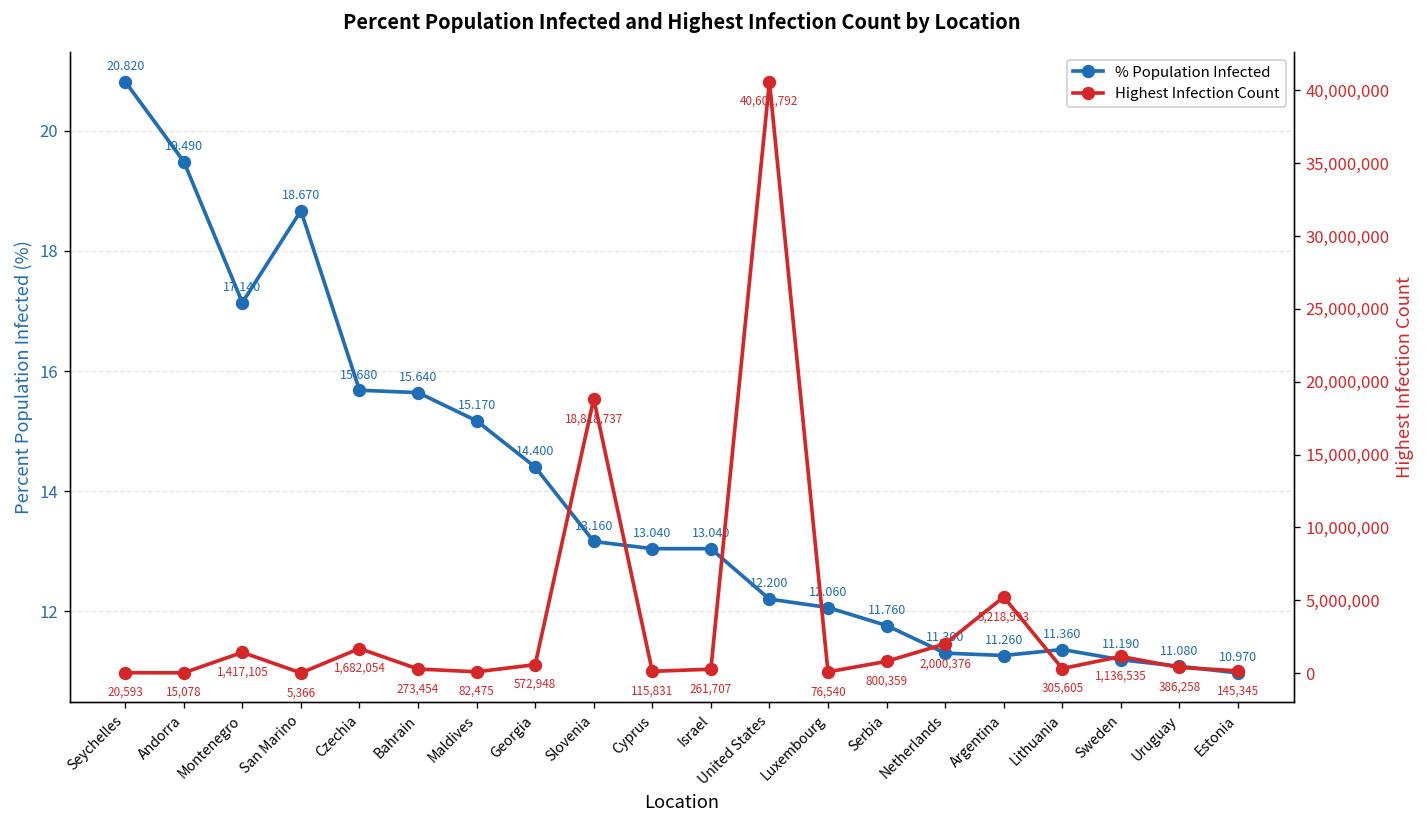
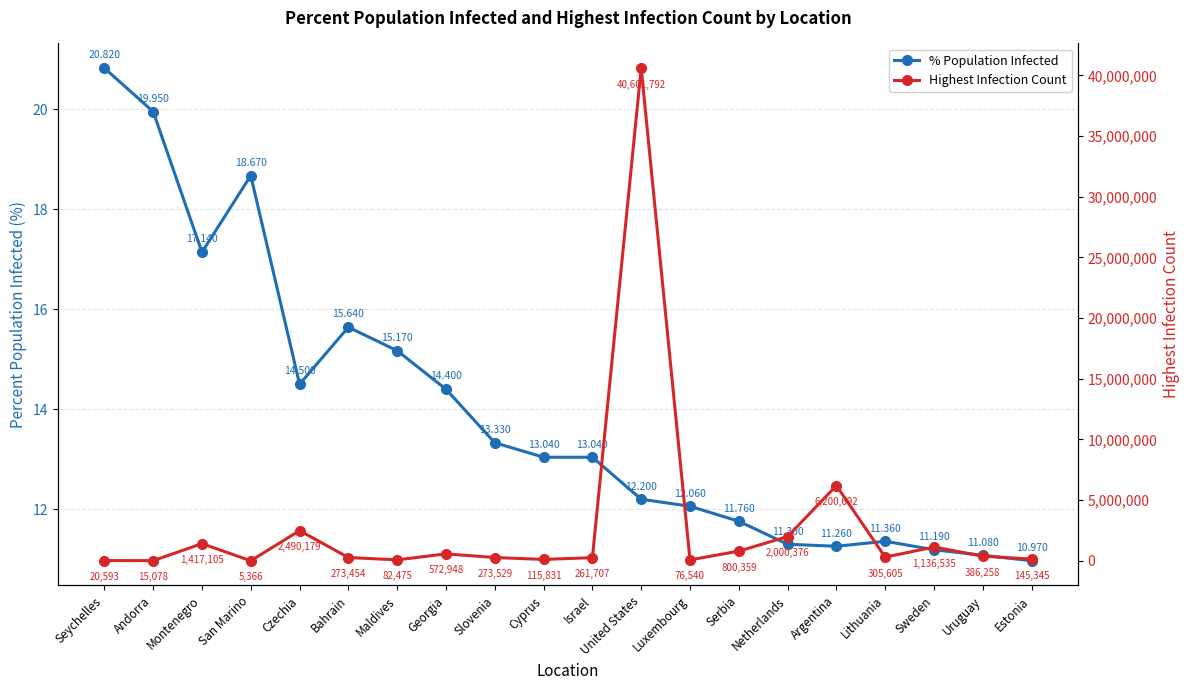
  {
    "% Population Infected": {
      "Seychelles": "20.820",
-     "Andorra": "19.490",
+     "Andorra": "19.950",
      "Montenegro": "17.140",
      "San Marino": "18.670",
-     "Czechia": "15.680",
+     "Czechia": "14.500",
      "Bahrain": "15.640",
      "Maldives": "15.170",
      "Georgia": "14.400",
-     "Slovenia": "13.160",
+     "Slovenia": "13.330",
      "Cyprus": "13.040",
      "Israel": "13.040",
      "United States": "12.200",
      "Luxembourg": "12.060",
      "Serbia": "11.760",
      "Argentina": "11.260",
      "Lithuania": "11.360",
      "Sweden": "11.190",
      "Uruguay": "11.080",
      "Estonia": "10.970"
    },
    "Highest Infection Count": {
      "Seychelles": "20,593",
      "Andorra": "15,078",
      "Montenegro": "1,417,105",
      "San Marino": "5,366",
-     "Czechia": "1,682,054",
+     "Czechia": "2,490,179",
      "Bahrain": "273,454",
      "Maldives": "82,475",
      "Georgia": "572,948",
-     "Slovenia": "18,818,737",
+     "Slovenia": "273,529",
      "Cyprus": "115,831",
      "Israel": "261,707",
      "United States": "40,601,792",
      "Luxembourg": "76,540",
      "Serbia": "800,359",
      "Netherlands": "2,000,376",
-     "Argentina": "5,218,993",
+     "Argentina": "6,200,692",
      "Lithuania": "305,605",
      "Sweden": "1,136,535",
      "Uruguay": "386,258",
      "Estonia": "145,345"
    }
  }
